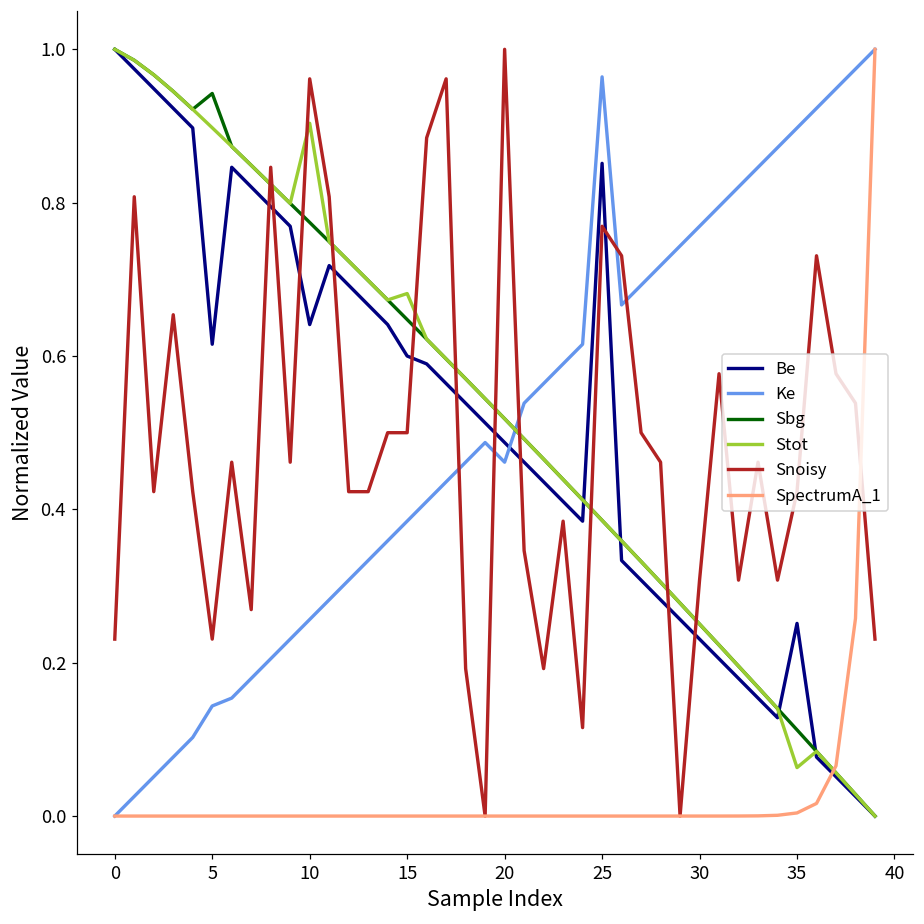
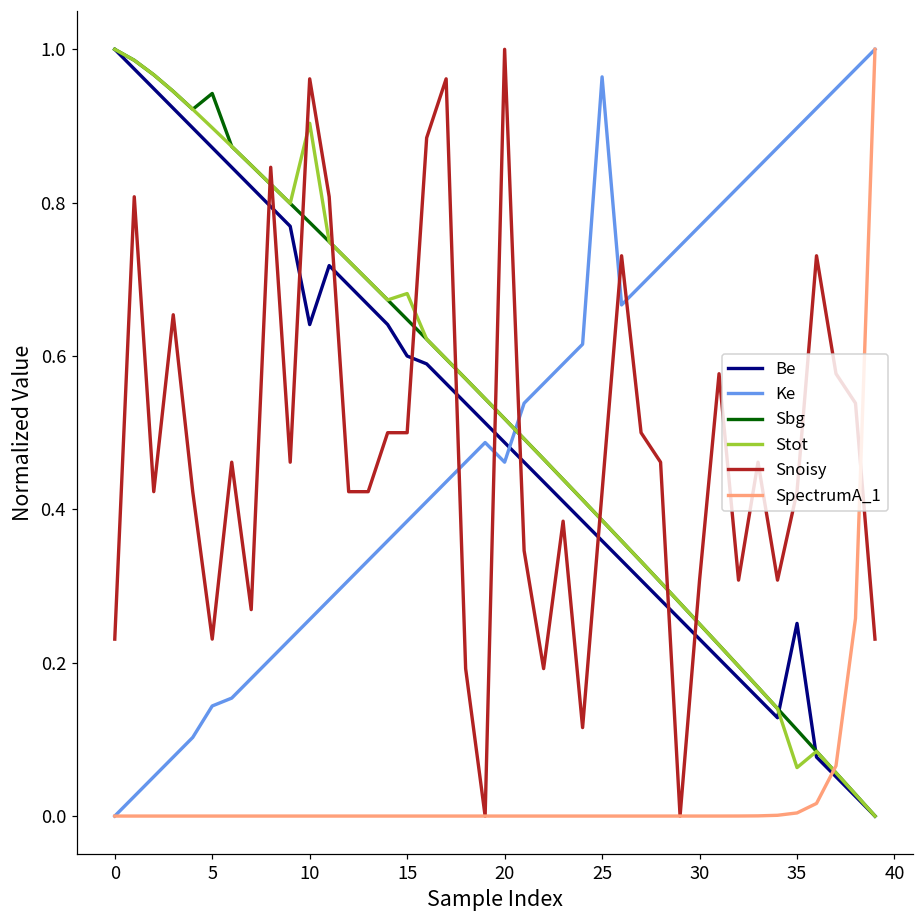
  {
    "Be": {
-     "5": 0.62,
+     "5": 0.87,
      "10": 0.64,
      "15": 0.60,
      "20": 0.49,
-     "25": 0.85,
+     "25": 0.36,
      "30": 0.23,
      "35": 0.25
    },
    "Ke": {
      "5": 0.14,
      "10": 0.26,
      "15": 0.38,
      "20": 0.46,
      "25": 0.96,
      "30": 0.77,
      "35": 0.90
    },
    "Sbg": {
      "5": 0.94,
      "10": 0.77,
      "15": 0.65,
      "35": 0.11
    },
    "Stot": {
      "5": 0.90,
      "10": 0.90,
      "15": 0.68,
      "35": 0.06
    },
    "Snoisy": {
      "0": 0.23,
      "5": 0.23,
      "10": 0.96,
      "15": 0.50,
      "20": 1.00,
-     "25": 0.77,
+     "25": 0.42,
      "30": 0.31
    },
    "SpectrumA_1": {
      "5": 0.00,
      "10": 0.00,
      "15": 0.00,
      "20": 0.00,
      "25": 0.00,
      "30": 0.00,
      "35": 0.00
    }
  }
